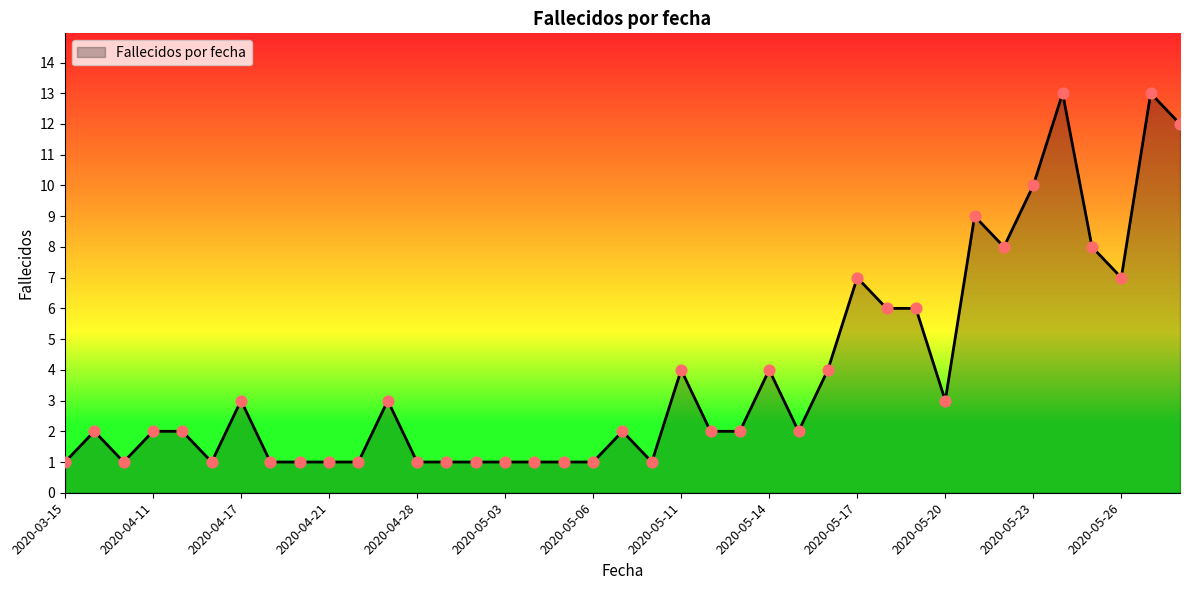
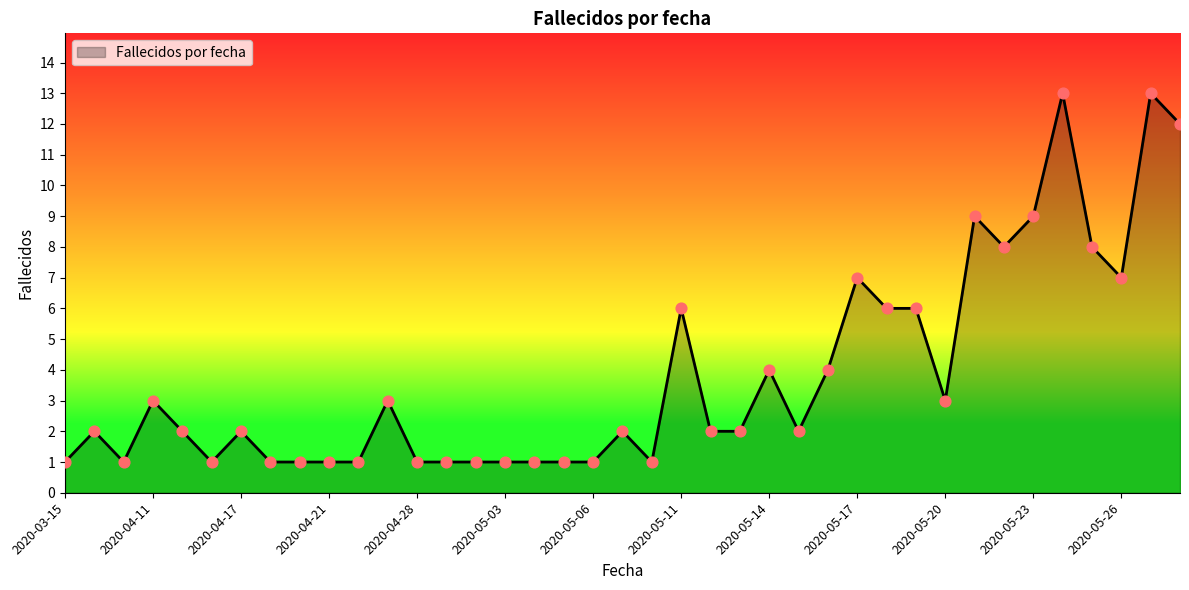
  {
    "2020-03-15": 1,
-   "2020-04-11": 2,
-   "2020-04-17": 3,
+   "2020-04-11": 3,
+   "2020-04-17": 2,
    "2020-04-21": 1,
    "2020-04-28": 1,
    "2020-05-03": 1,
    "2020-05-06": 1,
-   "2020-05-11": 4,
+   "2020-05-11": 6,
    "2020-05-14": 4,
    "2020-05-17": 7,
    "2020-05-20": 3,
-   "2020-05-23": 10,
+   "2020-05-23": 9,
    "2020-05-26": 7
  }
